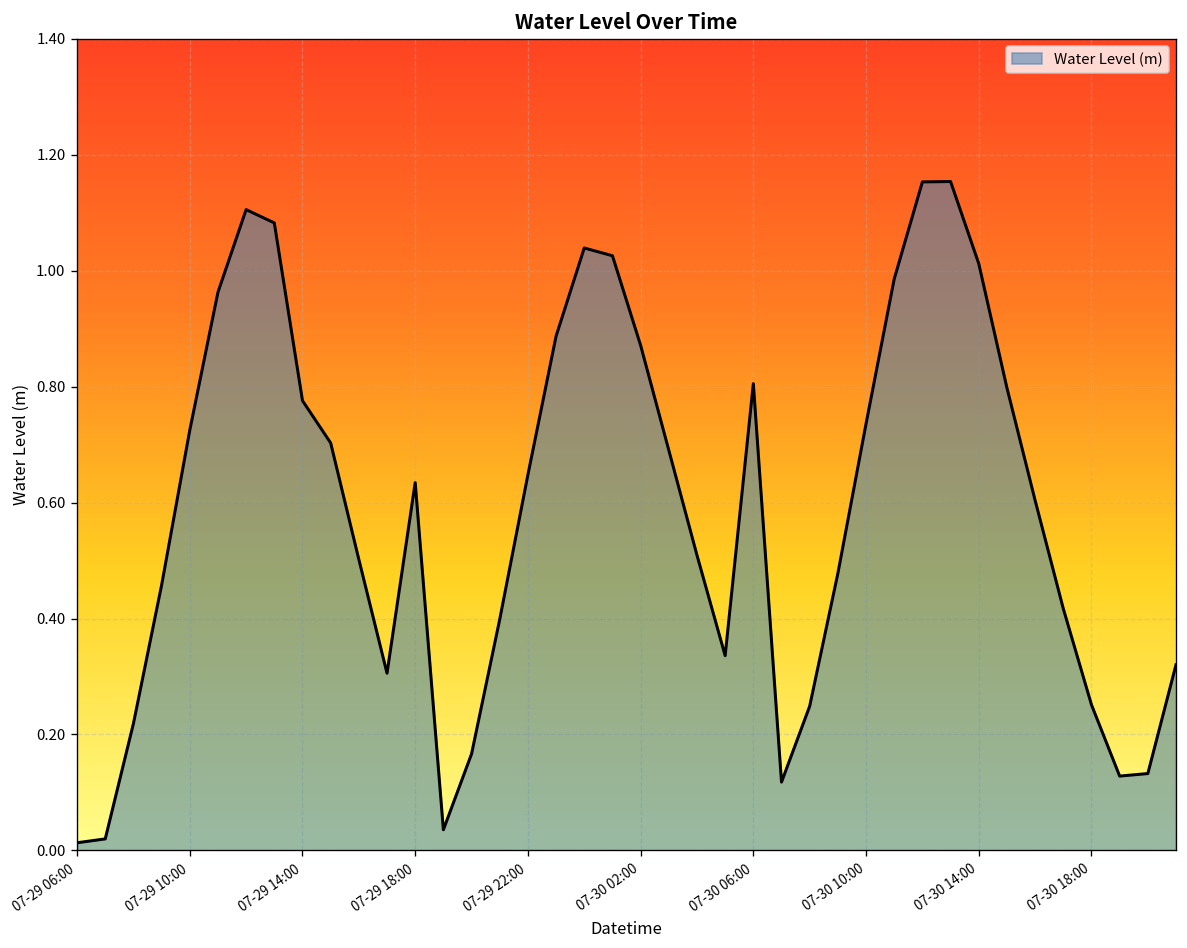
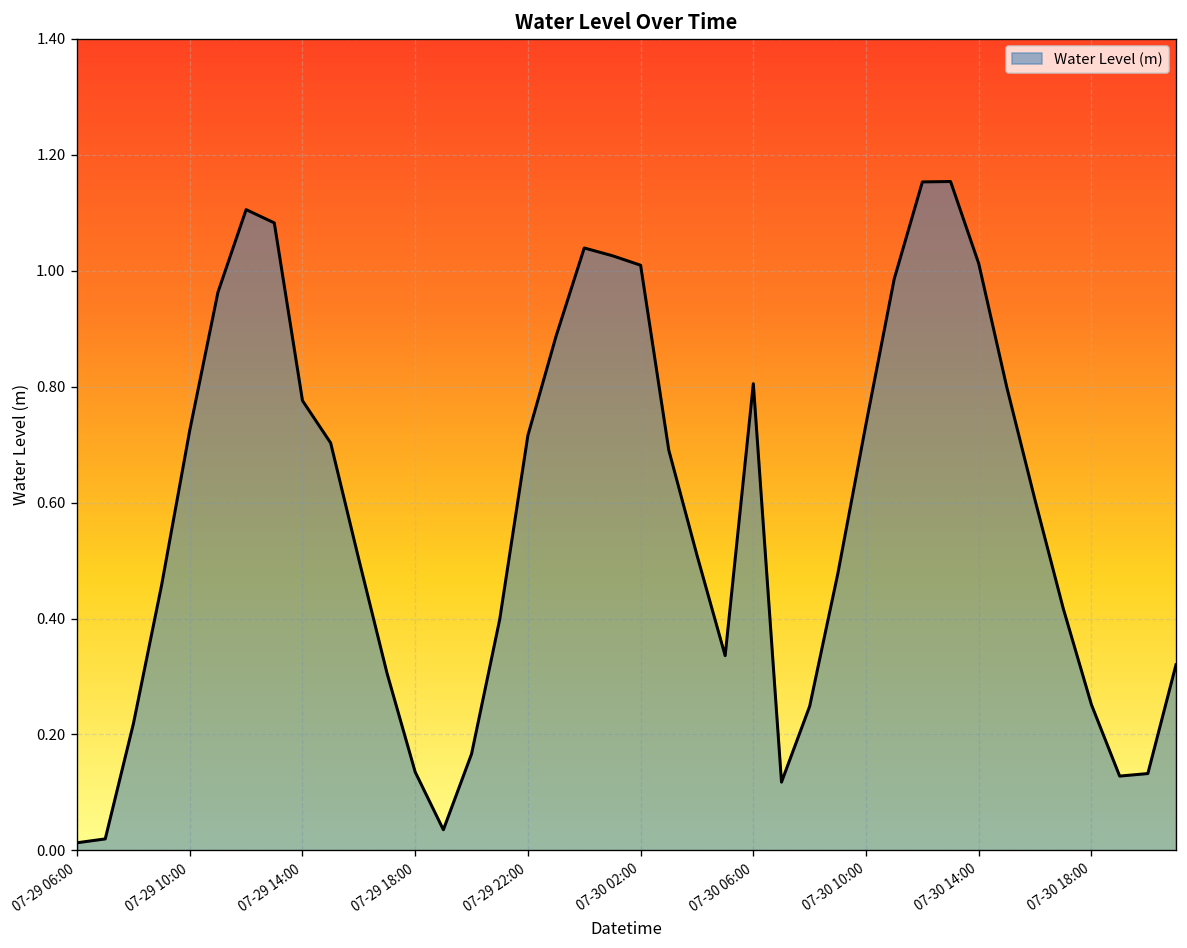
  {
    "07-29 06:00": 0.01,
    "07-29 10:00": 0.72,
    "07-29 14:00": 0.78,
-   "07-29 18:00": 0.63,
-   "07-29 22:00": 0.65,
-   "07-30 02:00": 0.87,
+   "07-29 18:00": 0.14,
+   "07-29 22:00": 0.72,
+   "07-30 02:00": 1.01,
    "07-30 06:00": 0.81,
    "07-30 10:00": 0.74,
    "07-30 14:00": 1.01,
    "07-30 18:00": 0.25
  }
